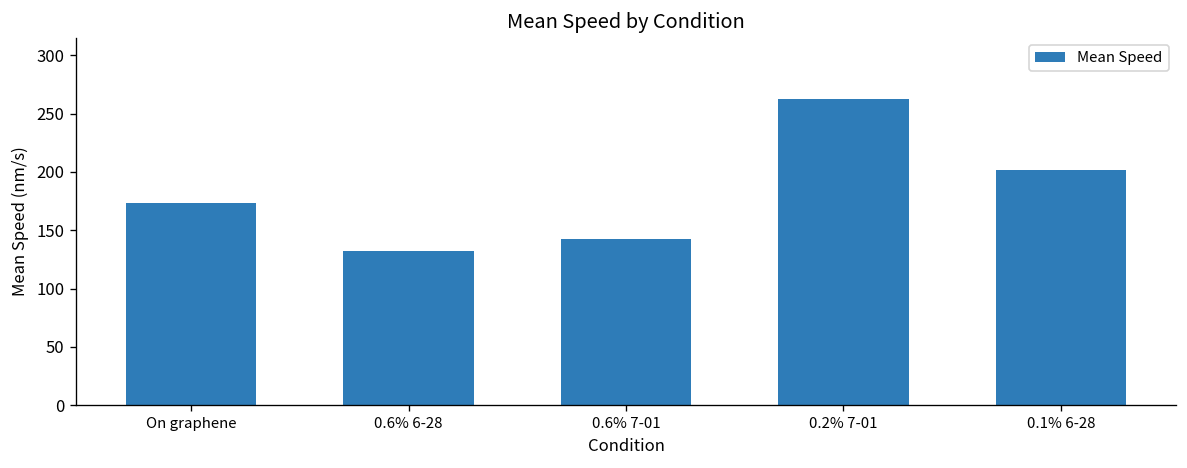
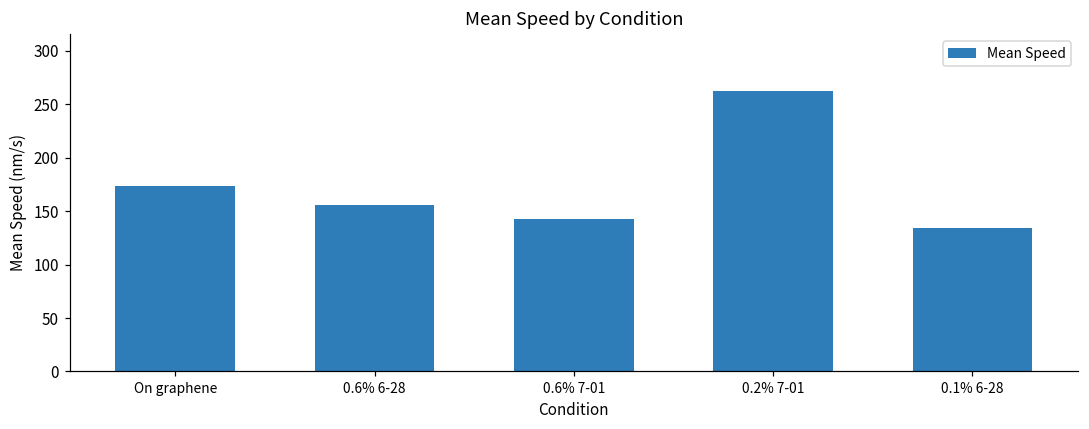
  {
    "On graphene": 170,
-   "0.6% 6-28": 130,
+   "0.6% 6-28": 160,
    "0.6% 7-01": 140,
    "0.2% 7-01": 260,
-   "0.1% 6-28": 200
+   "0.1% 6-28": 130
  }
